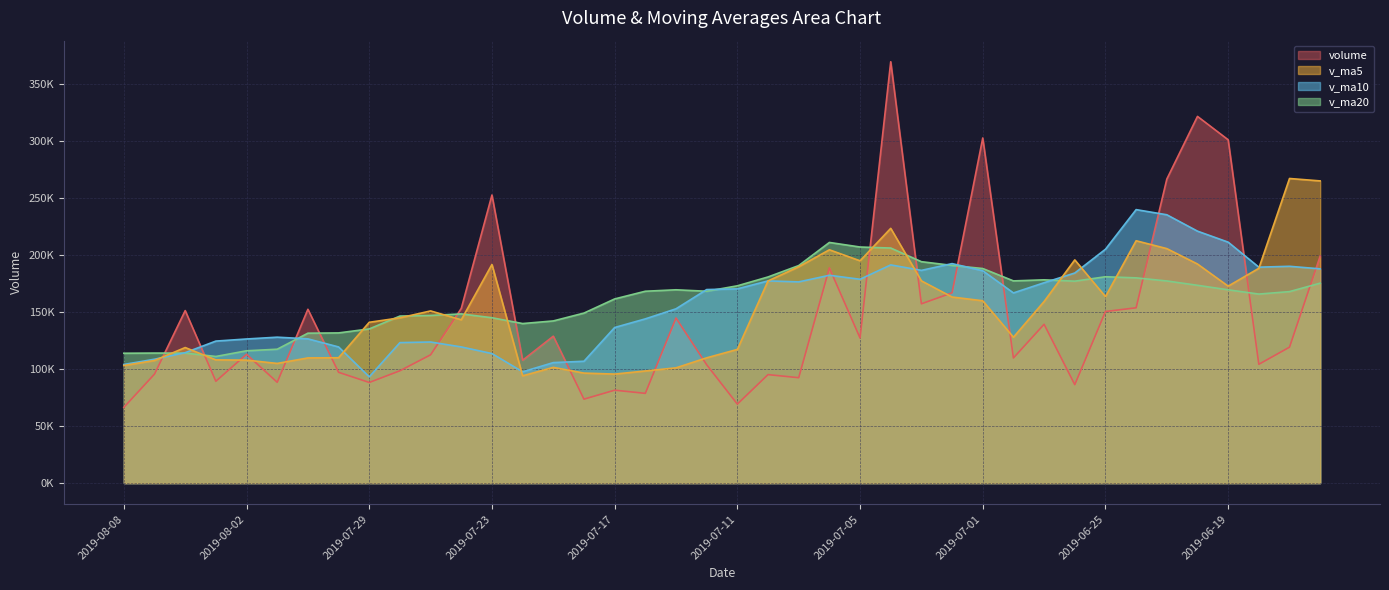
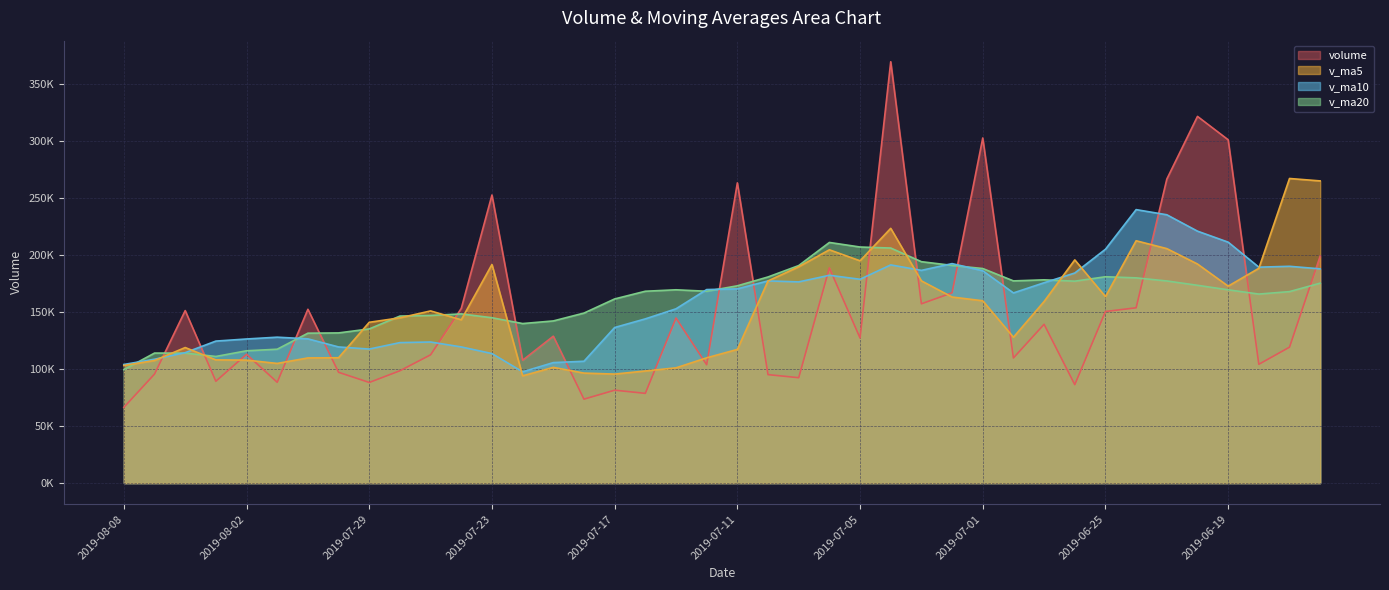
  {
    "volume": {
      "2019-08-08": 66000,
      "2019-08-02": 113000,
      "2019-07-29": 88000,
      "2019-07-23": 253000,
      "2019-07-17": 82000,
-     "2019-07-11": 69000,
+     "2019-07-11": 264000,
      "2019-07-05": 127000,
      "2019-07-01": 303000,
      "2019-06-25": 151000,
      "2019-06-19": 301000
    },
    "v_ma20": {
-     "2019-08-08": 114000,
+     "2019-08-08": 100000,
      "2019-08-02": 116000,
      "2019-07-29": 135000,
      "2019-07-23": 145000,
      "2019-07-17": 162000,
      "2019-07-11": 173000,
      "2019-07-05": 207000,
      "2019-06-25": 181000,
      "2019-06-19": 170000
    },
    "v_ma10": {
      "2019-08-02": 126000,
-     "2019-07-29": 93000,
+     "2019-07-29": 118000,
      "2019-07-23": 114000,
      "2019-07-17": 137000,
      "2019-07-11": 170000,
      "2019-07-05": 179000,
      "2019-06-25": 205000,
      "2019-06-19": 211000
    },
    "v_ma5": {
      "2019-08-02": 108000,
      "2019-07-29": 141000,
      "2019-07-23": 192000,
      "2019-07-17": 96000,
      "2019-07-11": 117000,
      "2019-07-05": 195000,
      "2019-07-01": 160000,
      "2019-06-25": 164000,
      "2019-06-19": 173000
    }
  }
